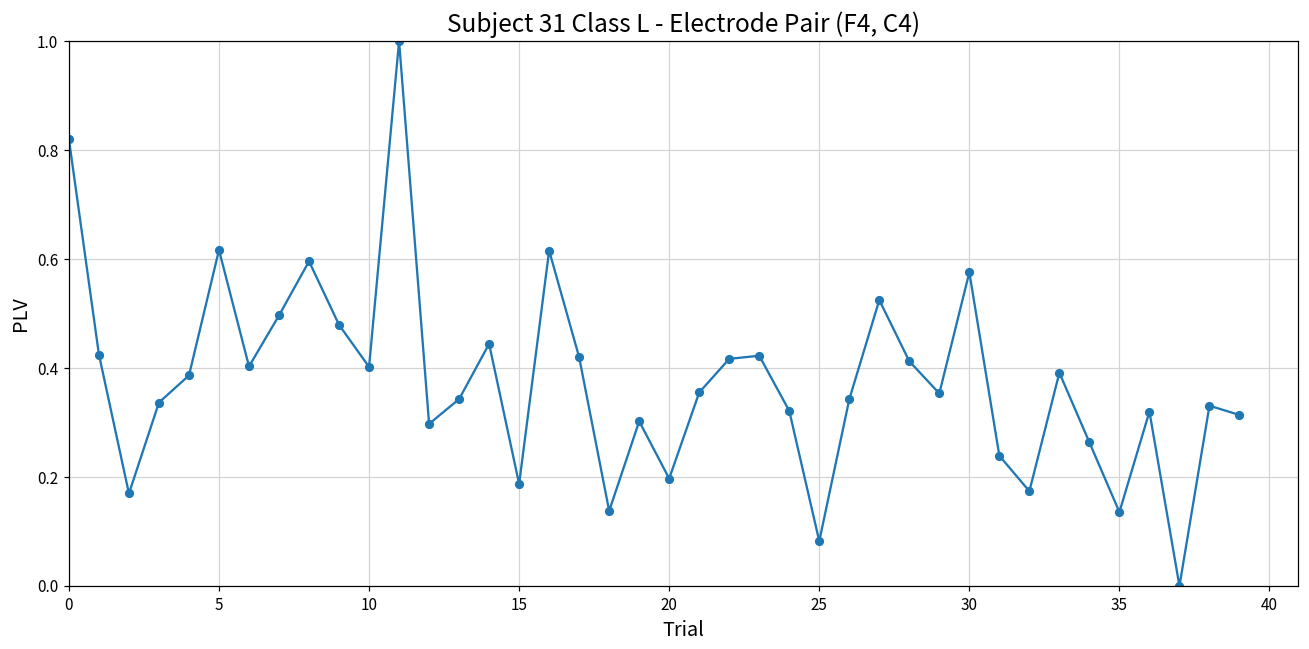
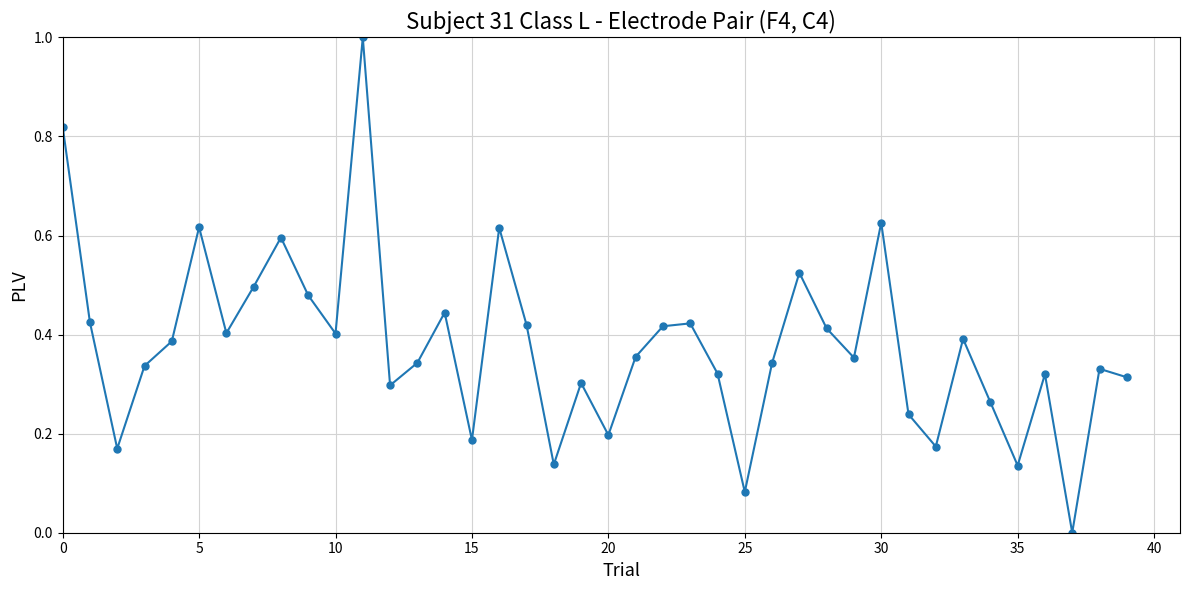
  {
    "0": 0.82,
    "5": 0.62,
    "10": 0.40,
    "15": 0.19,
    "20": 0.20,
    "25": 0.08,
-   "30": 0.58,
+   "30": 0.63,
    "35": 0.14
  }
